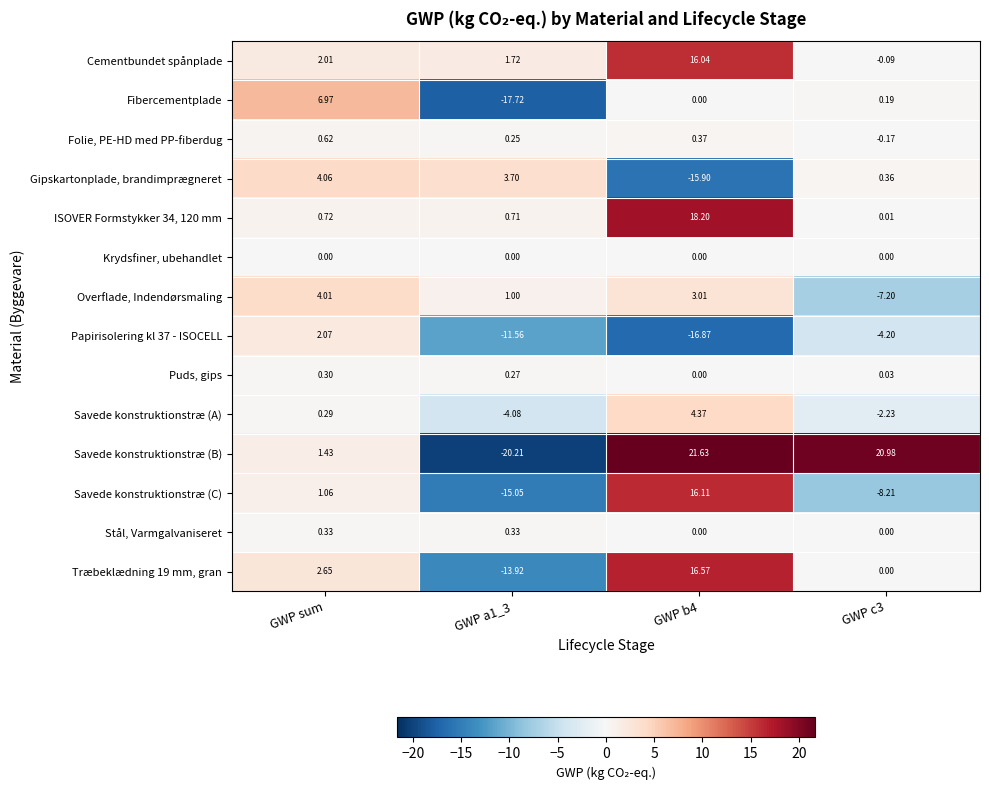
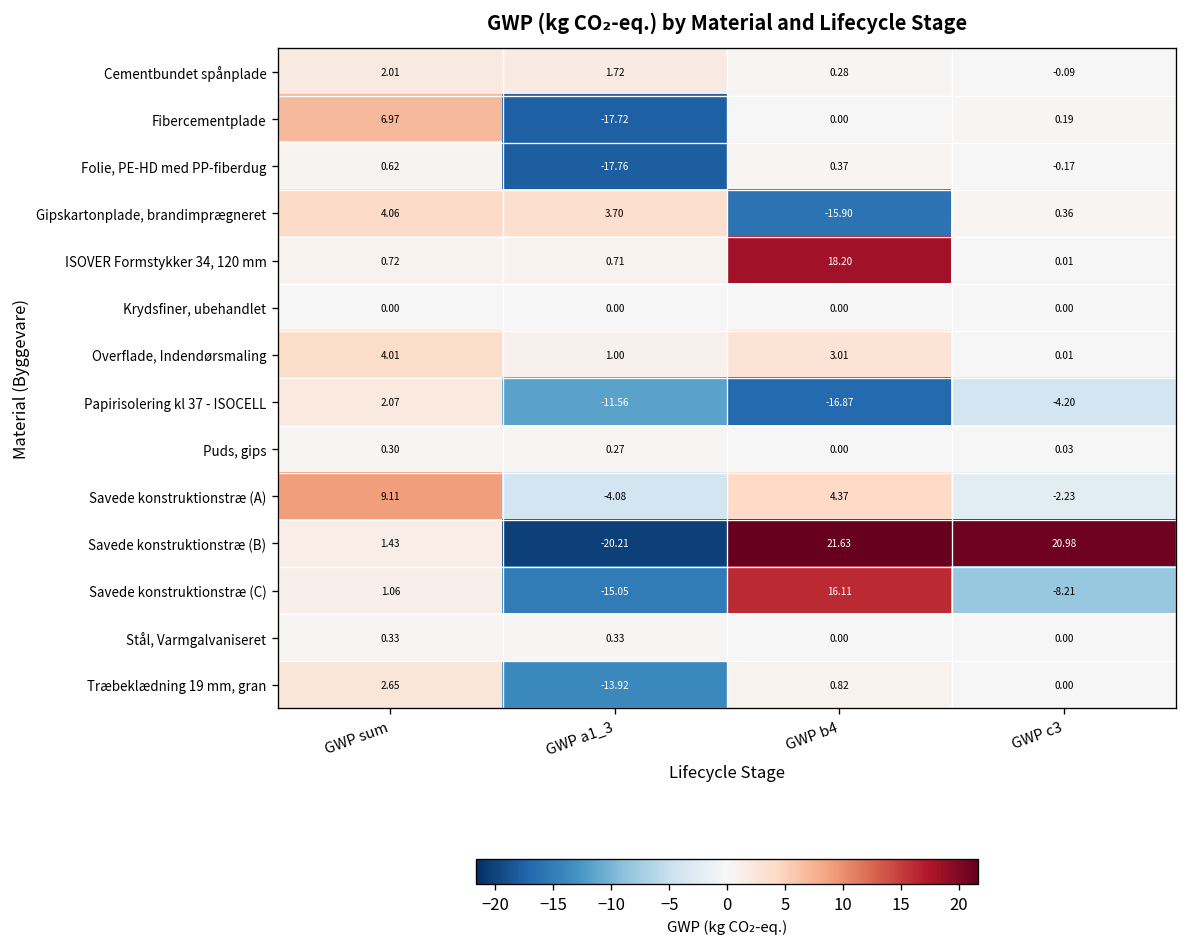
  {
    "Cementbundet spånplade": {
      "GWP sum": 2.01,
      "GWP a1_3": 1.72,
-     "GWP b4": 16.04,
+     "GWP b4": 0.28,
      "GWP c3": -0.09
    },
    "Fibercementplade": {
      "GWP sum": 6.97,
      "GWP a1_3": -17.72,
      "GWP b4": 0.00,
      "GWP c3": 0.19
    },
    "Folie, PE-HD med PP-fiberdug": {
      "GWP sum": 0.62,
-     "GWP a1_3": 0.25,
+     "GWP a1_3": -17.76,
      "GWP b4": 0.37,
      "GWP c3": -0.17
    },
    "Gipskartonplade, brandimprægneret": {
      "GWP sum": 4.06,
      "GWP a1_3": 3.70,
      "GWP b4": -15.90,
      "GWP c3": 0.36
    },
    "ISOVER Formstykker 34, 120 mm": {
      "GWP sum": 0.72,
      "GWP a1_3": 0.71,
      "GWP b4": 18.20,
      "GWP c3": 0.01
    },
    "Krydsfiner, ubehandlet": {
      "GWP sum": 0.00,
      "GWP a1_3": 0.00,
      "GWP b4": 0.00,
      "GWP c3": 0.00
    },
    "Overflade, Indendørsmaling": {
      "GWP sum": 4.01,
      "GWP a1_3": 1.00,
      "GWP b4": 3.01,
-     "GWP c3": -7.20
+     "GWP c3": 0.01
    },
    "Papirisolering kl 37 - ISOCELL": {
      "GWP sum": 2.07,
      "GWP a1_3": -11.56,
      "GWP b4": -16.87,
      "GWP c3": -4.20
    },
    "Puds, gips": {
      "GWP sum": 0.30,
      "GWP a1_3": 0.27,
      "GWP b4": 0.00,
      "GWP c3": 0.03
    },
    "Savede konstruktionstræ (A)": {
-     "GWP sum": 0.29,
+     "GWP sum": 9.11,
      "GWP a1_3": -4.08,
      "GWP b4": 4.37,
      "GWP c3": -2.23
    },
    "Savede konstruktionstræ (B)": {
      "GWP sum": 1.43,
      "GWP a1_3": -20.21,
      "GWP b4": 21.63,
      "GWP c3": 20.98
    },
    "Savede konstruktionstræ (C)": {
      "GWP sum": 1.06,
      "GWP a1_3": -15.05,
      "GWP b4": 16.11,
      "GWP c3": -8.21
    },
    "Stål, Varmgalvaniseret": {
      "GWP sum": 0.33,
      "GWP a1_3": 0.33,
      "GWP b4": 0.00,
      "GWP c3": 0.00
    },
    "Træbeklædning 19 mm, gran": {
      "GWP sum": 2.65,
      "GWP a1_3": -13.92,
-     "GWP b4": 16.57,
+     "GWP b4": 0.82,
      "GWP c3": 0.00
    }
  }
